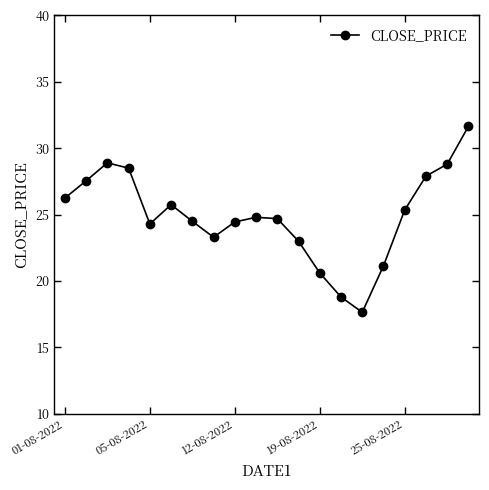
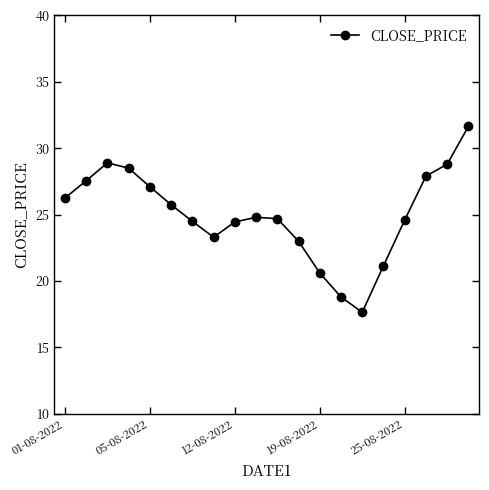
  {
    "01-08-2022": 26.3,
-   "05-08-2022": 24.3,
+   "05-08-2022": 27.1,
    "12-08-2022": 24.5,
    "19-08-2022": 20.6,
-   "25-08-2022": 25.4
+   "25-08-2022": 24.6
  }
